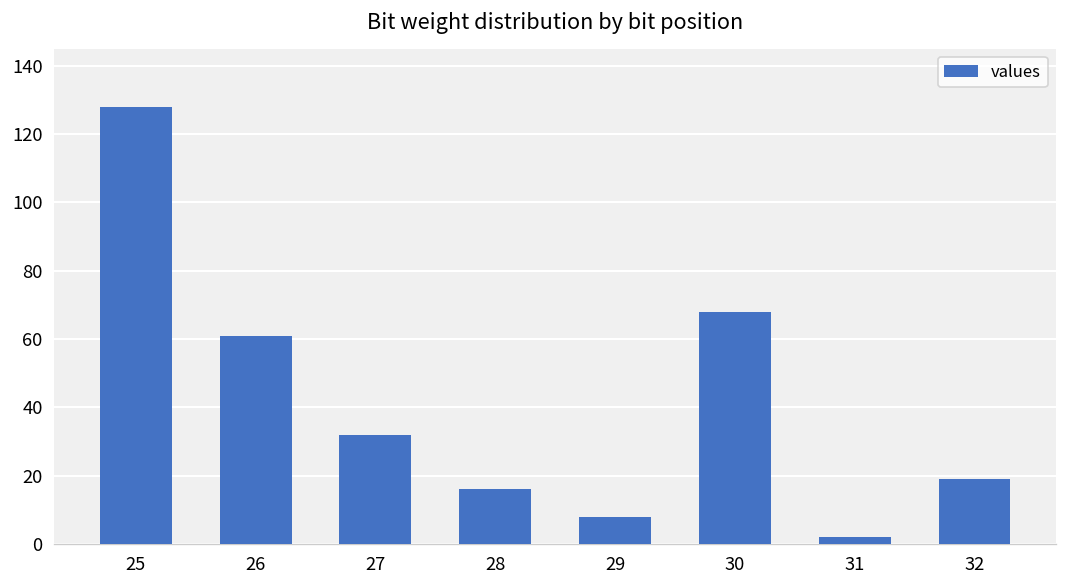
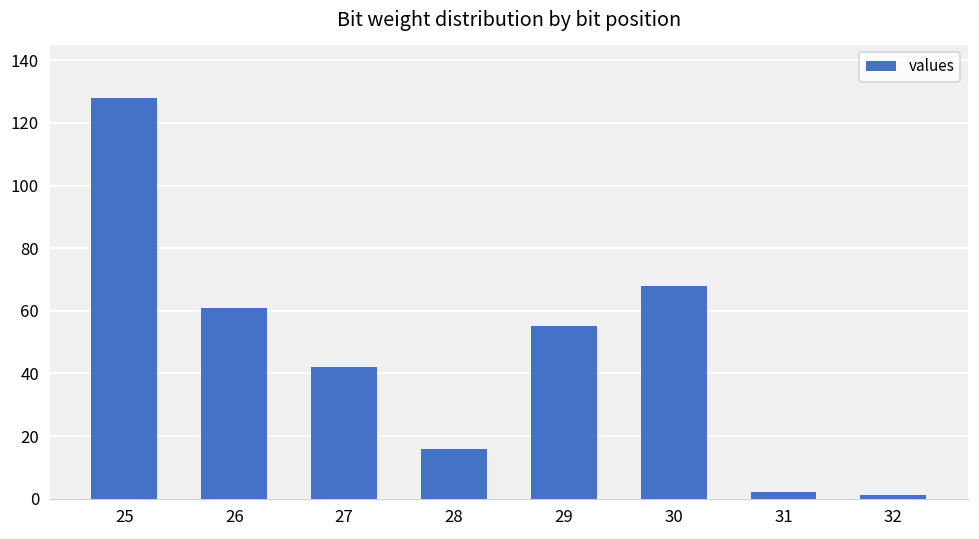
  {
    "25": 128,
    "26": 61,
-   "27": 32,
+   "27": 42,
    "28": 16,
-   "29": 8,
+   "29": 55,
    "30": 68,
    "31": 2,
-   "32": 19
+   "32": 1
  }
